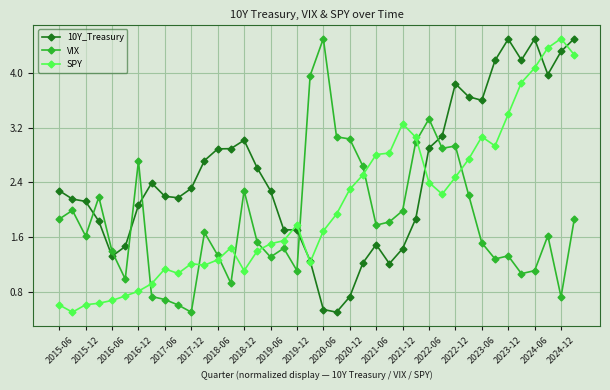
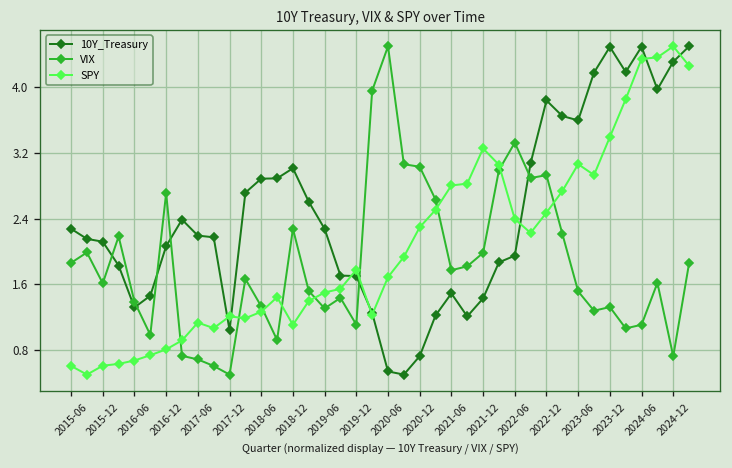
  {
    "10Y_Treasury": {
      "2015-06": 2.3,
      "2015-12": 2.1,
      "2016-06": 1.3,
      "2016-12": 2.1,
      "2017-06": 2.2,
-     "2017-12": 2.3,
+     "2017-12": 1.0,
      "2018-06": 2.9,
      "2018-12": 3.0,
      "2019-06": 2.3,
      "2019-12": 1.7,
      "2020-06": 0.5,
      "2020-12": 0.7,
      "2021-06": 1.5,
      "2021-12": 1.4,
-     "2022-06": 2.9,
+     "2022-06": 1.9,
      "2022-12": 3.8,
      "2023-06": 3.6,
      "2023-12": 4.5,
      "2024-06": 4.5,
      "2024-12": 4.3
    },
    "VIX": {
      "2015-06": 1.9,
      "2015-12": 1.6,
      "2016-06": 1.4,
      "2016-12": 2.7,
      "2017-06": 0.7,
      "2017-12": 0.5,
      "2018-06": 1.3,
      "2018-12": 2.3,
      "2019-06": 1.3,
      "2019-12": 1.1,
      "2020-06": 4.5,
      "2020-12": 3.0,
      "2021-06": 1.8,
      "2021-12": 2.0,
      "2022-06": 3.3,
      "2022-12": 2.9,
      "2023-06": 1.5,
      "2023-12": 1.3,
      "2024-06": 1.1,
      "2024-12": 0.7
    },
    "SPY": {
      "2015-06": 0.6,
      "2015-12": 0.6,
      "2016-06": 0.7,
      "2016-12": 0.8,
      "2017-06": 1.1,
      "2017-12": 1.2,
      "2018-06": 1.3,
      "2018-12": 1.1,
      "2019-06": 1.5,
      "2019-12": 1.8,
      "2020-06": 1.7,
      "2020-12": 2.3,
      "2021-06": 2.8,
      "2021-12": 3.3,
      "2022-06": 2.4,
      "2022-12": 2.5,
      "2023-06": 3.1,
      "2023-12": 3.4,
-     "2024-06": 4.1,
+     "2024-06": 4.3,
      "2024-12": 4.5
    }
  }
